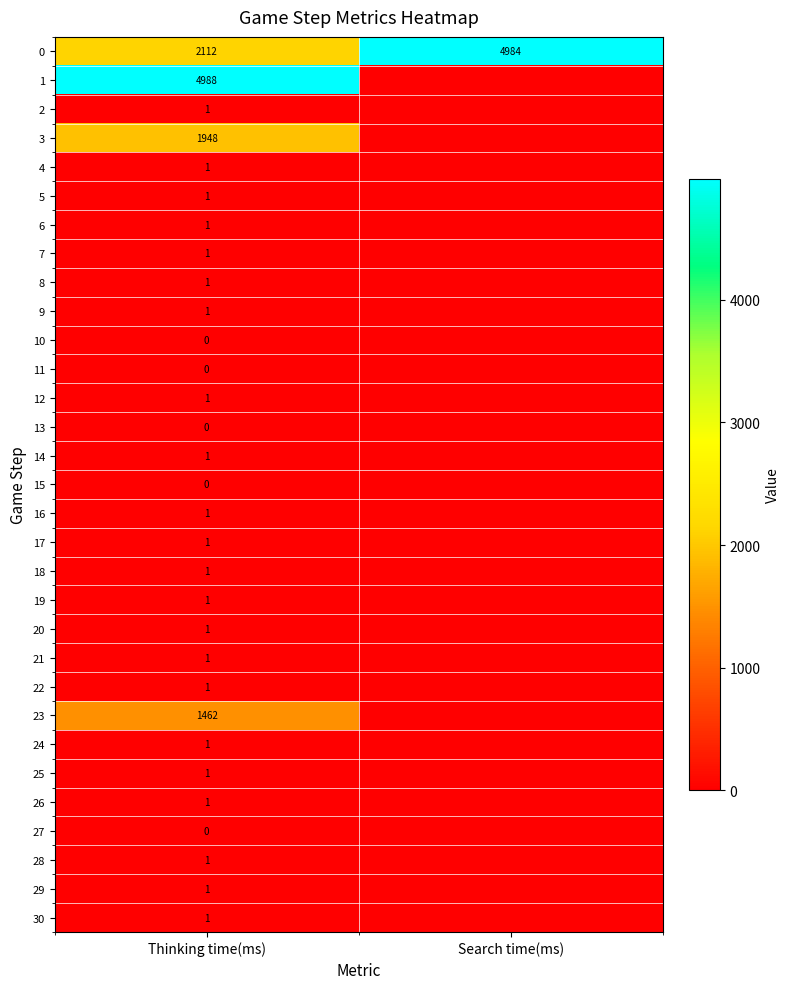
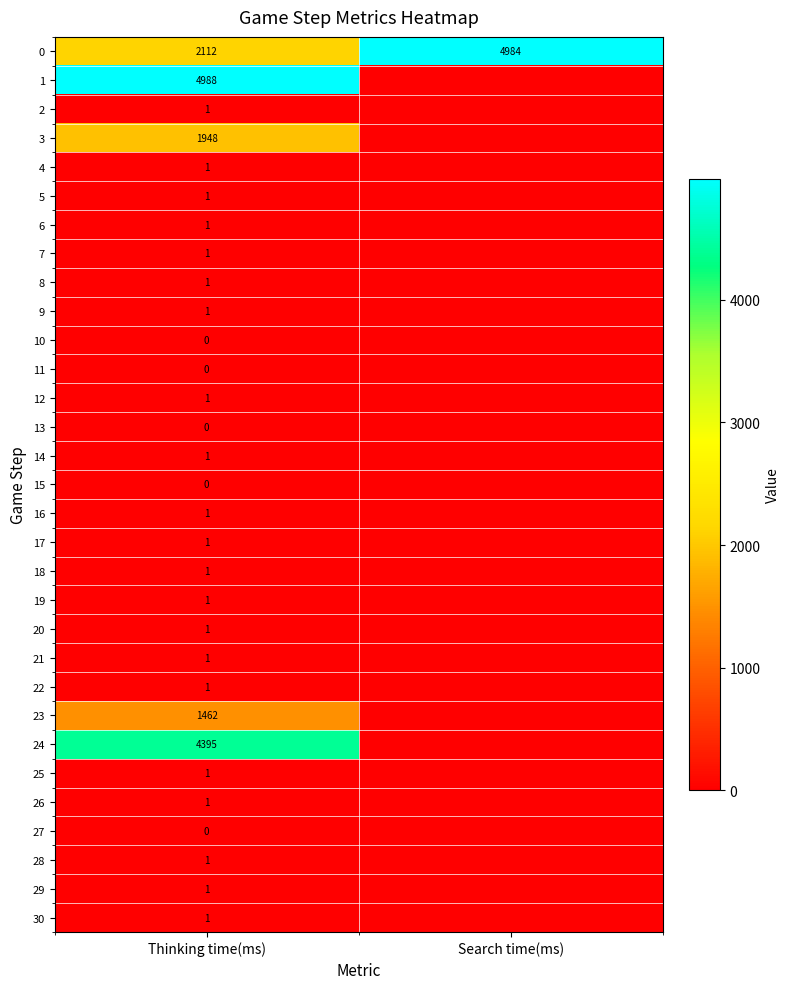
  {
    "0": {
      "Thinking time(ms)": 2112,
      "Search time(ms)": 4984
    },
    "1": {
      "Thinking time(ms)": 4988
    },
    "2": {
      "Thinking time(ms)": 1
    },
    "3": {
      "Thinking time(ms)": 1948
    },
    "4": {
      "Thinking time(ms)": 1
    },
    "5": {
      "Thinking time(ms)": 1
    },
    "6": {
      "Thinking time(ms)": 1
    },
    "7": {
      "Thinking time(ms)": 1
    },
    "8": {
      "Thinking time(ms)": 1
    },
    "9": {
      "Thinking time(ms)": 1
    },
    "10": {
      "Thinking time(ms)": 0
    },
    "11": {
      "Thinking time(ms)": 0
    },
    "12": {
      "Thinking time(ms)": 1
    },
    "13": {
      "Thinking time(ms)": 0
    },
    "14": {
      "Thinking time(ms)": 1
    },
    "15": {
      "Thinking time(ms)": 0
    },
    "16": {
      "Thinking time(ms)": 1
    },
    "17": {
      "Thinking time(ms)": 1
    },
    "18": {
      "Thinking time(ms)": 1
    },
    "19": {
      "Thinking time(ms)": 1
    },
    "20": {
      "Thinking time(ms)": 1
    },
    "21": {
      "Thinking time(ms)": 1
    },
    "22": {
      "Thinking time(ms)": 1
    },
    "23": {
      "Thinking time(ms)": 1462
    },
    "24": {
-     "Thinking time(ms)": 1
+     "Thinking time(ms)": 4395
    },
    "25": {
      "Thinking time(ms)": 1
    },
    "26": {
      "Thinking time(ms)": 1
    },
    "27": {
      "Thinking time(ms)": 0
    },
    "28": {
      "Thinking time(ms)": 1
    },
    "29": {
      "Thinking time(ms)": 1
    },
    "30": {
      "Thinking time(ms)": 1
    }
  }
